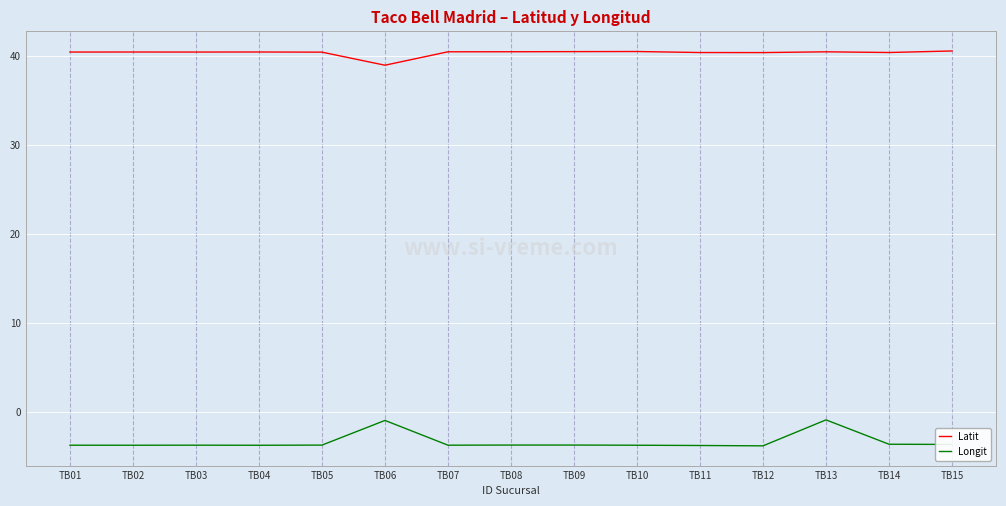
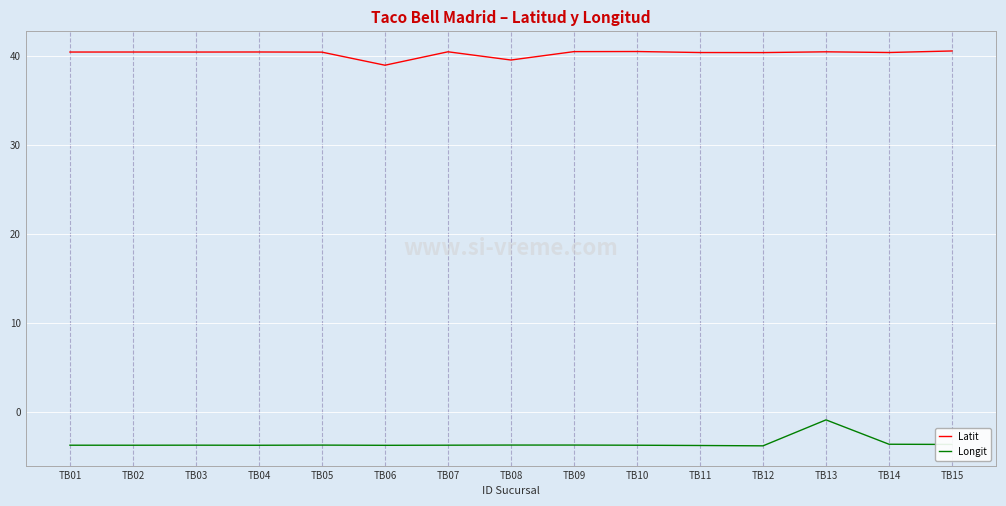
  {
    "Latit": {
      "TB01": 40,
      "TB02": 40,
      "TB03": 40,
      "TB04": 40,
      "TB05": 40,
      "TB06": 39,
      "TB07": 40,
-     "TB08": 40.5,
+     "TB08": 39.5,
      "TB09": 40,
      "TB10": 40,
      "TB11": 40,
      "TB12": 40,
      "TB13": 40,
      "TB14": 40,
      "TB15": 41
    },
    "Longit": {
      "TB01": -4,
      "TB02": -4,
      "TB03": -4,
      "TB04": -4,
      "TB05": -4,
-     "TB06": -1,
+     "TB06": -4,
      "TB07": -4,
      "TB08": -4,
      "TB09": -4,
      "TB10": -4,
      "TB11": -4,
      "TB12": -4,
      "TB13": -1,
      "TB14": -4
    }
  }
